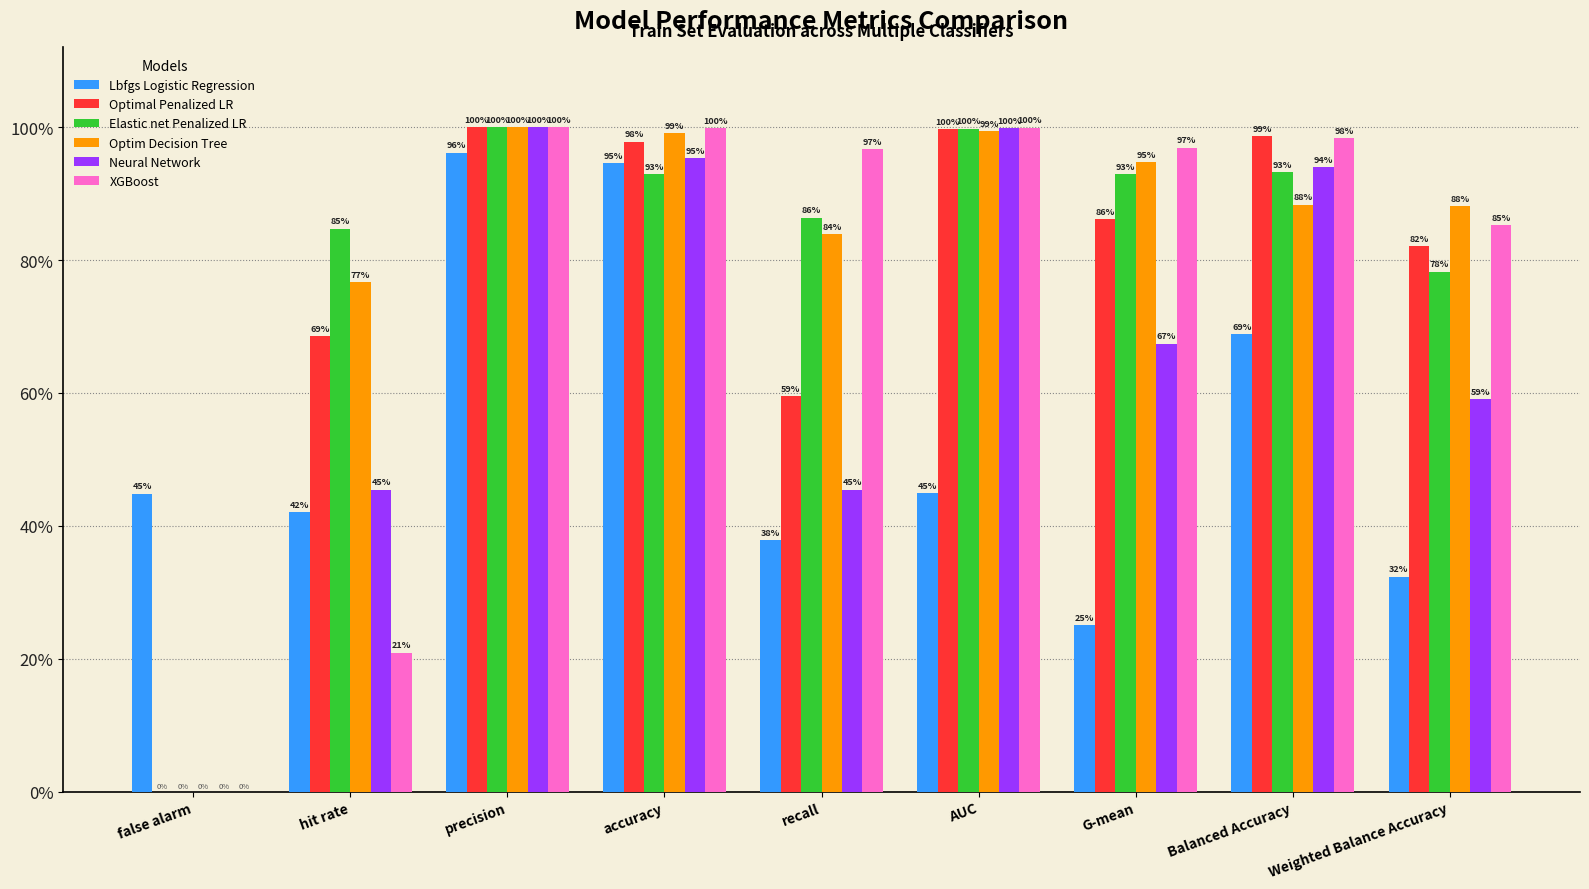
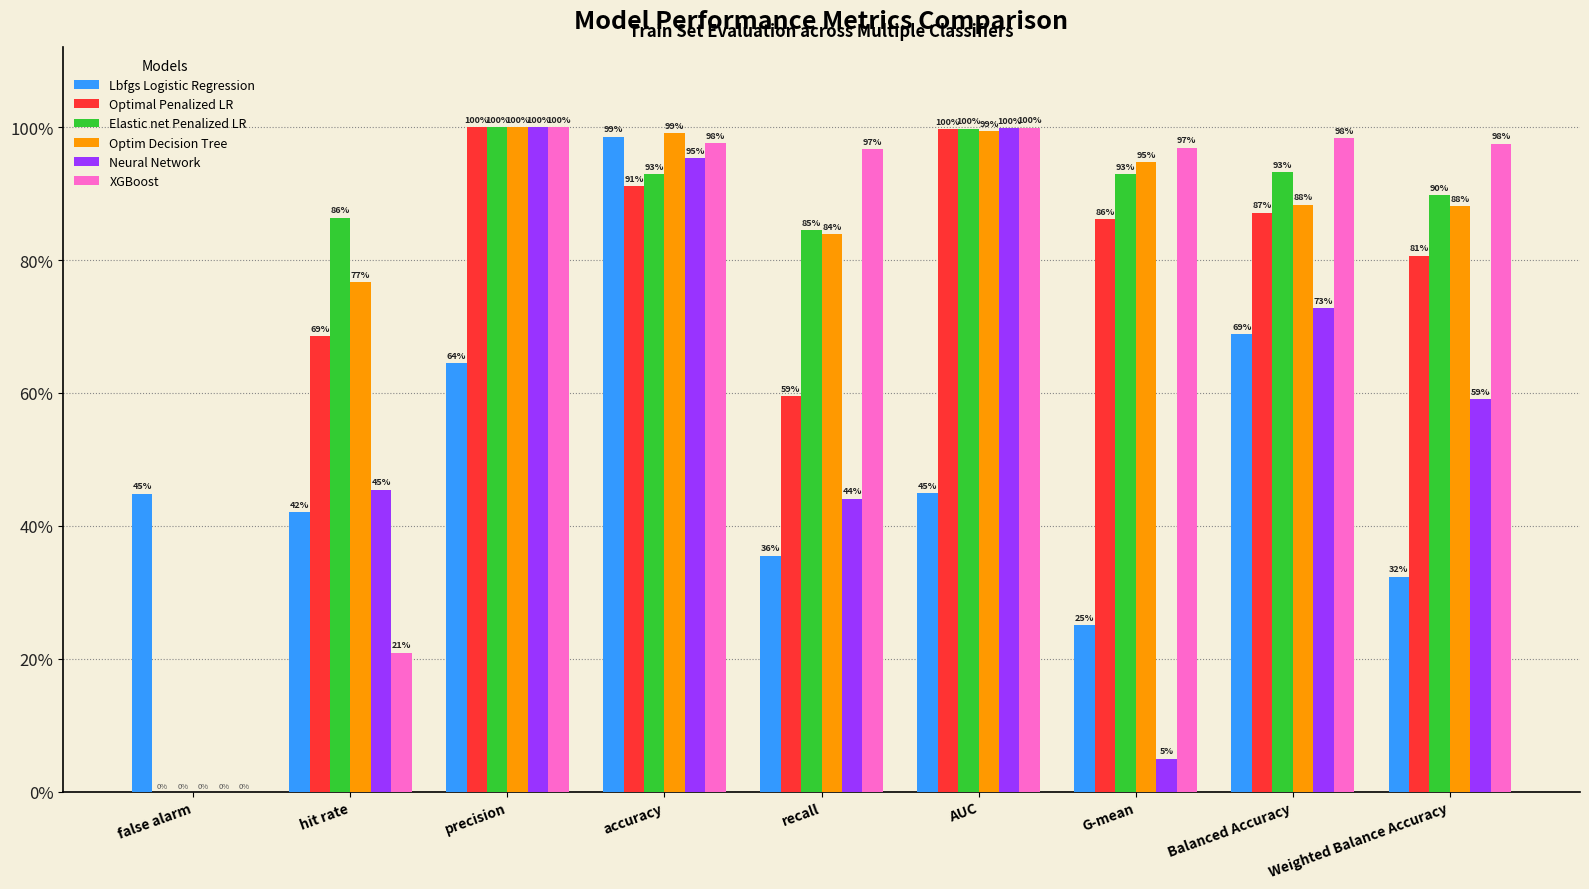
  {
    "Lbfgs Logistic Regression": {
      "false alarm": "45%",
      "hit rate": "42%",
-     "precision": "96%",
-     "accuracy": "95%",
-     "recall": "38%",
+     "precision": "64%",
+     "accuracy": "99%",
+     "recall": "36%",
      "AUC": "45%",
      "G-mean": "25%",
      "Balanced Accuracy": "69%",
      "Weighted Balance Accuracy": "32%"
    },
    "Optimal Penalized LR": {
      "false alarm": "0%",
      "hit rate": "69%",
-     "accuracy": "98%",
+     "accuracy": "91%",
      "recall": "59%",
      "G-mean": "86%",
-     "Balanced Accuracy": "99%",
-     "Weighted Balance Accuracy": "82%"
+     "Balanced Accuracy": "87%",
+     "Weighted Balance Accuracy": "81%"
    },
    "Elastic net Penalized LR": {
      "false alarm": "0%",
-     "hit rate": "85%",
+     "hit rate": "86%",
      "accuracy": "93%",
-     "recall": "86%",
+     "recall": "85%",
      "G-mean": "93%",
      "Balanced Accuracy": "93%",
-     "Weighted Balance Accuracy": "78%"
+     "Weighted Balance Accuracy": "90%"
    },
    "Optim Decision Tree": {
      "false alarm": "0%",
      "hit rate": "77%",
      "accuracy": "99%",
      "recall": "84%",
      "AUC": "99%",
      "G-mean": "95%",
      "Balanced Accuracy": "88%",
      "Weighted Balance Accuracy": "88%"
    },
    "Neural Network": {
      "false alarm": "0%",
      "hit rate": "45%",
      "accuracy": "95%",
-     "recall": "45%",
-     "G-mean": "67%",
-     "Balanced Accuracy": "94%",
+     "recall": "44%",
+     "G-mean": "5%",
+     "Balanced Accuracy": "73%",
      "Weighted Balance Accuracy": "59%"
    },
    "XGBoost": {
      "false alarm": "0%",
      "hit rate": "21%",
-     "accuracy": "100%",
+     "accuracy": "98%",
      "recall": "97%",
      "G-mean": "97%",
      "Balanced Accuracy": "98%",
-     "Weighted Balance Accuracy": "85%"
+     "Weighted Balance Accuracy": "98%"
    }
  }
